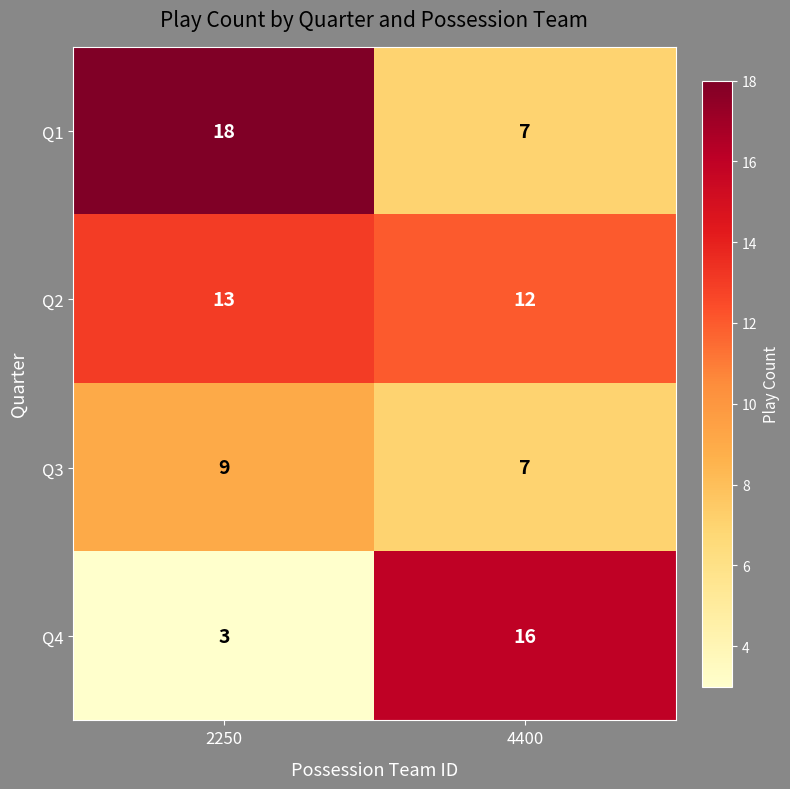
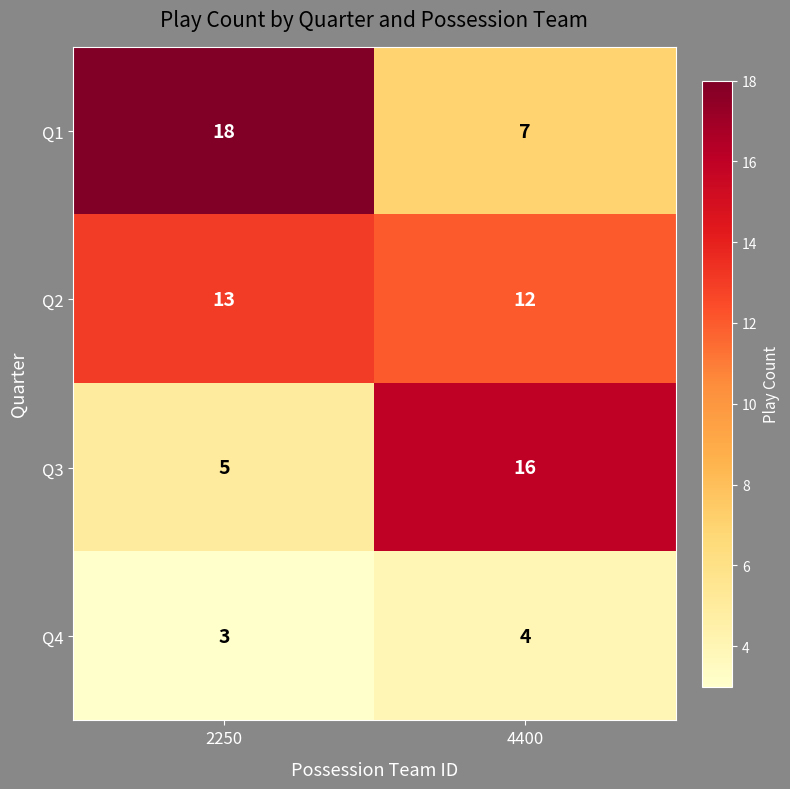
  {
    "Q1": {
      "2250": 18,
      "4400": 7
    },
    "Q2": {
      "2250": 13,
      "4400": 12
    },
    "Q3": {
-     "2250": 9,
-     "4400": 7
+     "2250": 5,
+     "4400": 16
    },
    "Q4": {
      "2250": 3,
-     "4400": 16
+     "4400": 4
    }
  }
